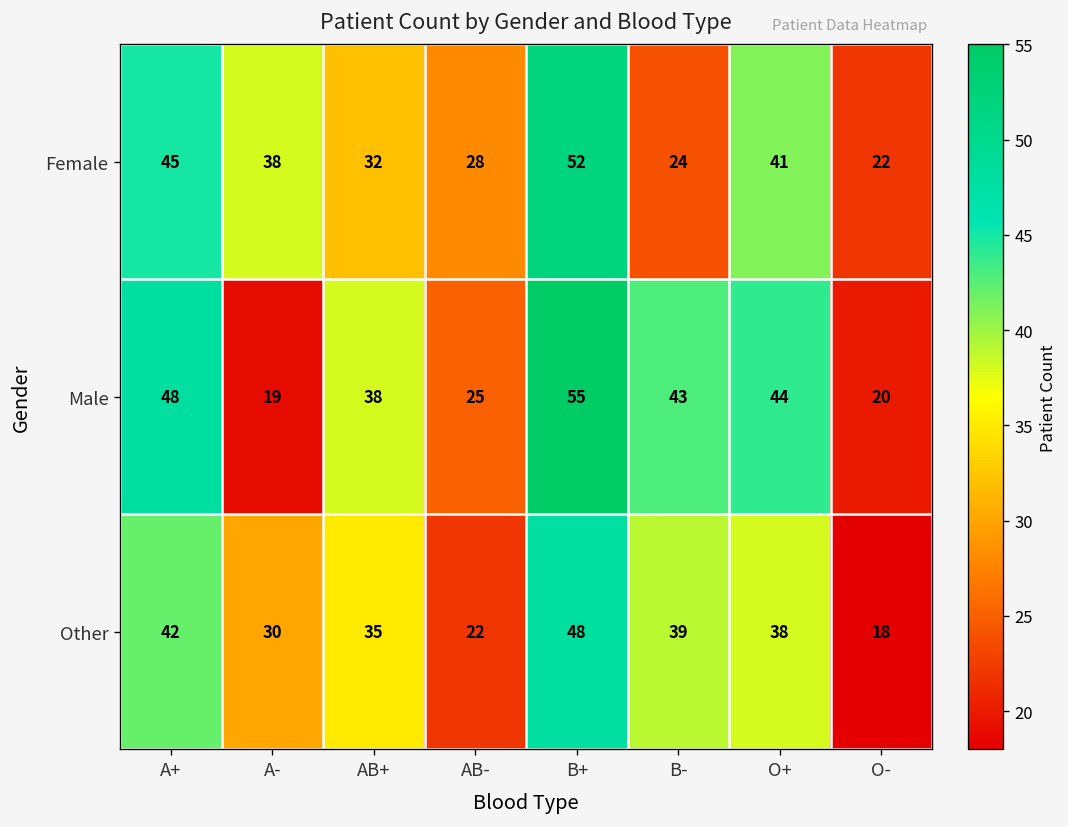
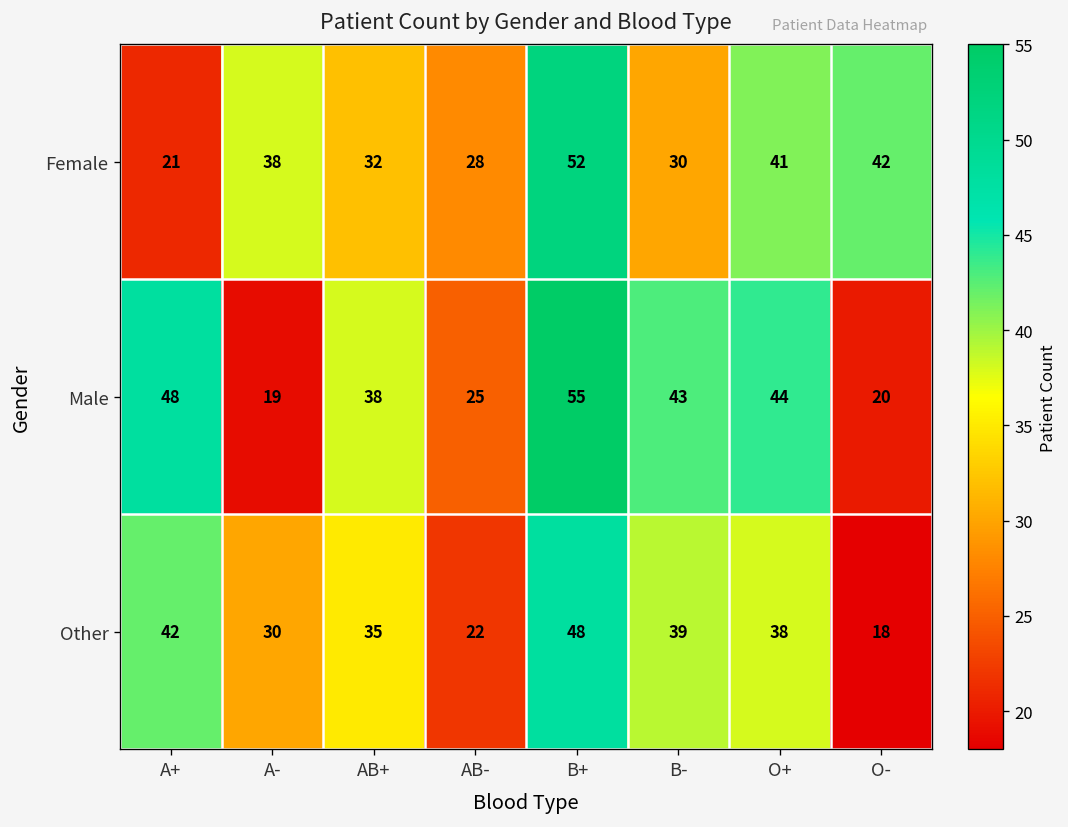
  {
    "Female": {
-     "A+": 45,
+     "A+": 21,
      "A-": 38,
      "AB+": 32,
      "AB-": 28,
      "B+": 52,
-     "B-": 24,
+     "B-": 30,
      "O+": 41,
-     "O-": 22
+     "O-": 42
    },
    "Male": {
      "A+": 48,
      "A-": 19,
      "AB+": 38,
      "AB-": 25,
      "B+": 55,
      "B-": 43,
      "O+": 44,
      "O-": 20
    },
    "Other": {
      "A+": 42,
      "A-": 30,
      "AB+": 35,
      "AB-": 22,
      "B+": 48,
      "B-": 39,
      "O+": 38,
      "O-": 18
    }
  }
